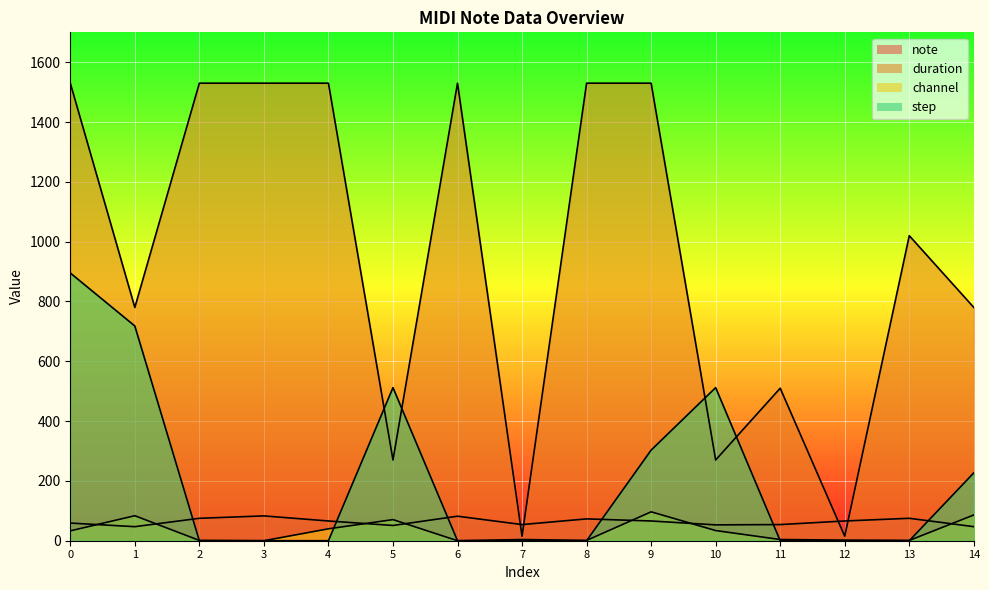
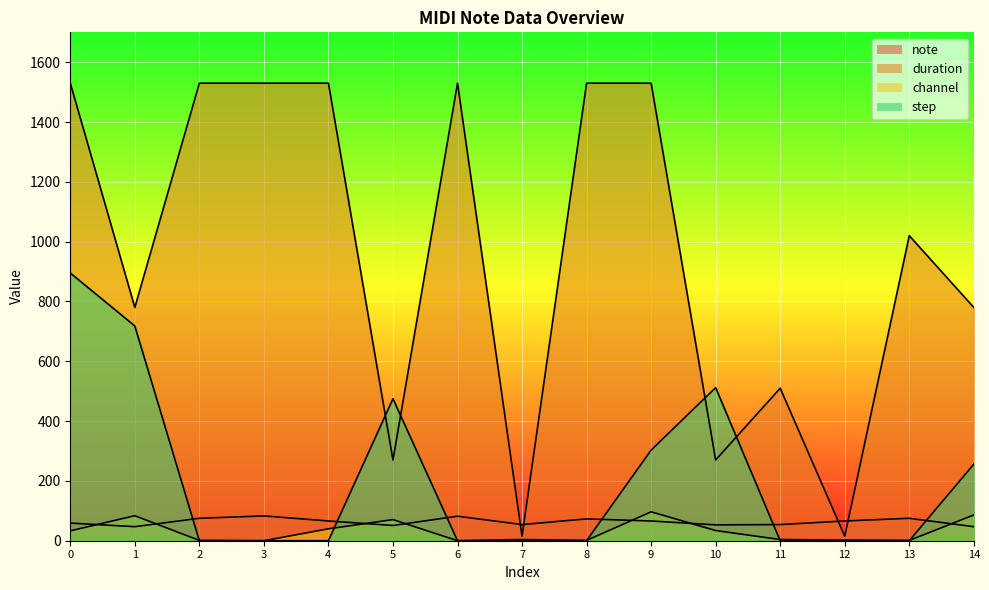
  {
    "channel": {
      "0": 30,
      "1": 80,
      "4": 40,
      "5": 70,
      "9": 100,
      "10": 30,
      "14": 90
    },
    "step": {
      "0": 900,
      "1": 720,
      "4": 0,
-     "5": 510,
+     "5": 470,
      "9": 300,
      "10": 510,
-     "14": 230
+     "14": 260
    }
  }
